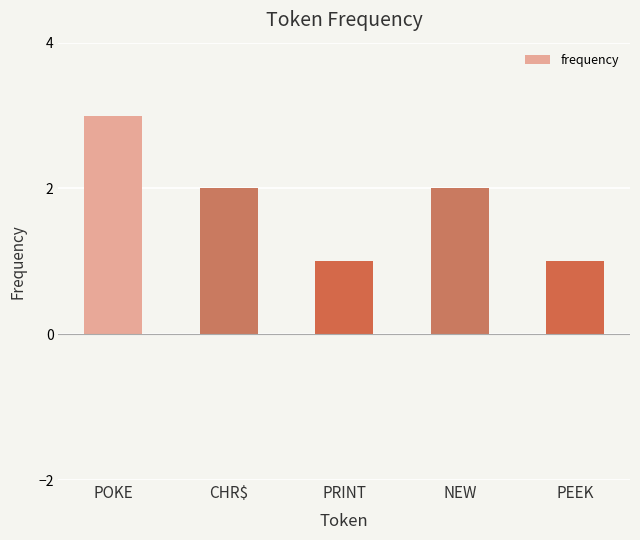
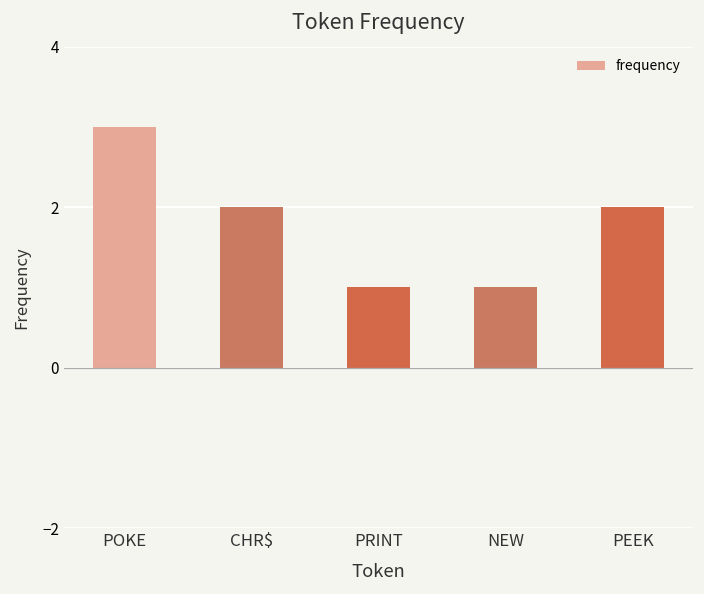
  {
    "POKE": 3,
    "CHR$": 2,
    "PRINT": 1,
-   "NEW": 2,
-   "PEEK": 1
+   "NEW": 1,
+   "PEEK": 2
  }
